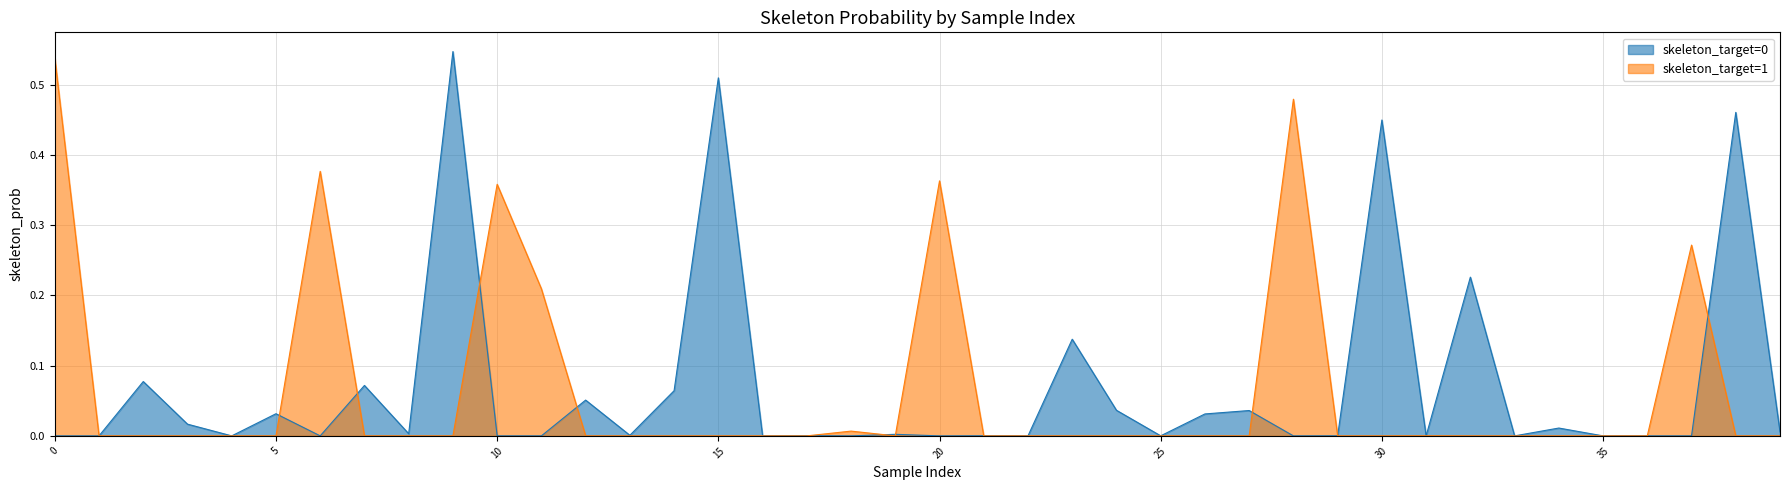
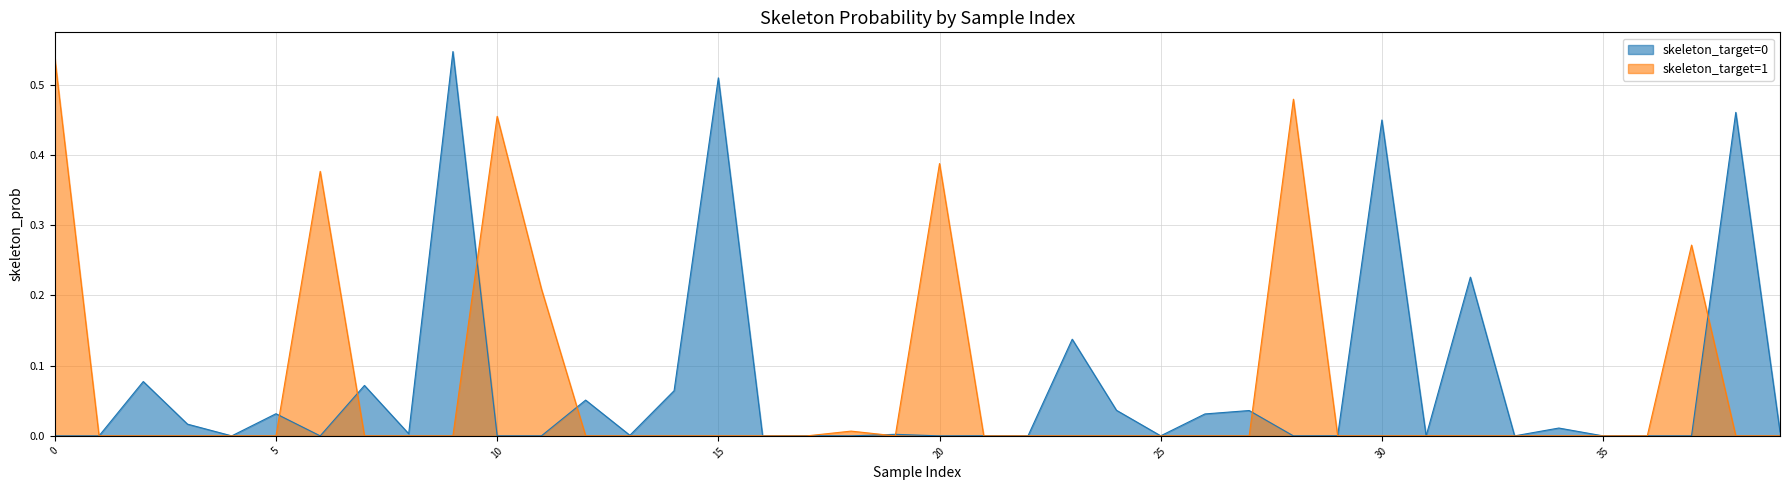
  {
    "skeleton_target=0": {
      "0": 0.00,
      "5": 0.03,
      "10": 0.00,
      "15": 0.51,
      "20": 0.00,
      "30": 0.45
    },
    "skeleton_target=1": {
      "0": 0.54,
      "5": 0.00,
-     "10": 0.36,
+     "10": 0.45,
      "15": 0.00,
-     "20": 0.36,
+     "20": 0.39,
      "30": 0.00
    }
  }
